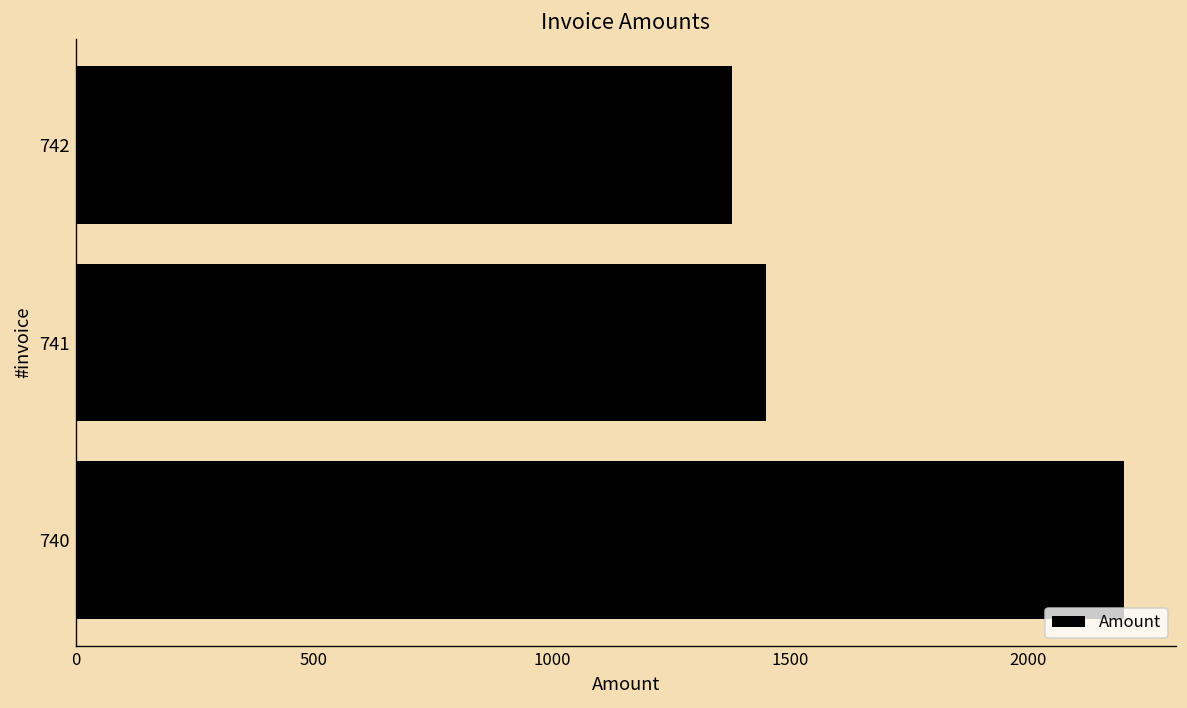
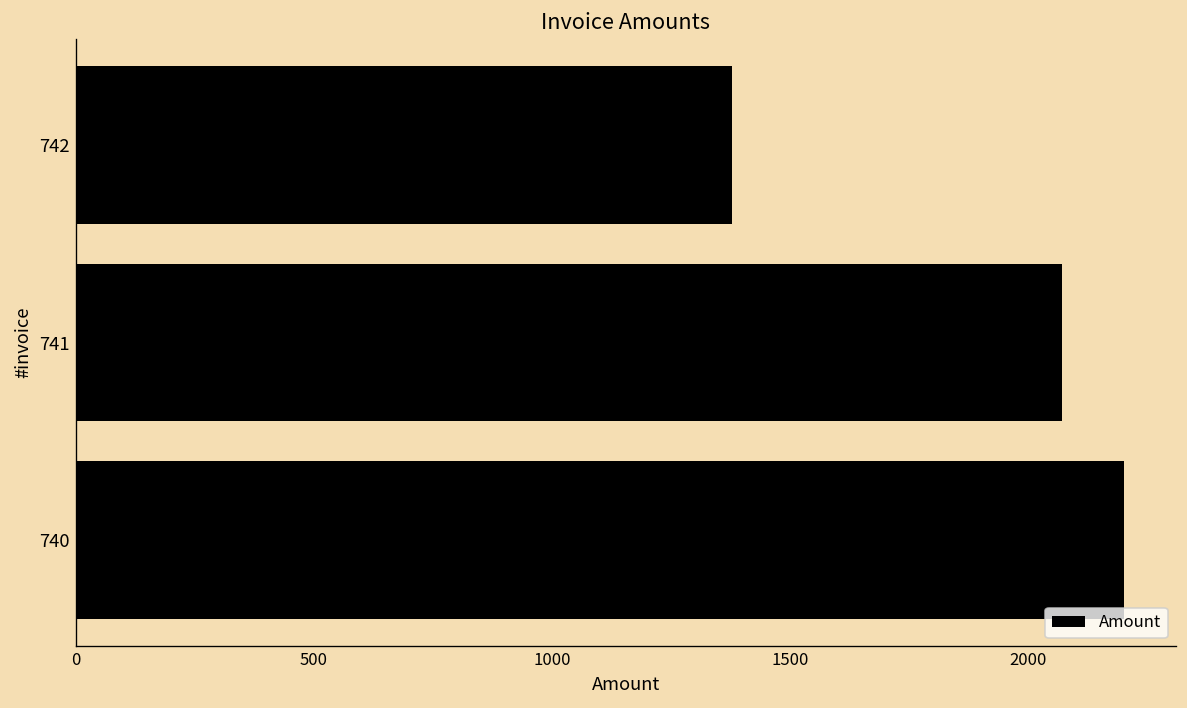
  {
    "742": 1380,
-   "741": 1450,
+   "741": 2070,
    "740": 2200
  }
